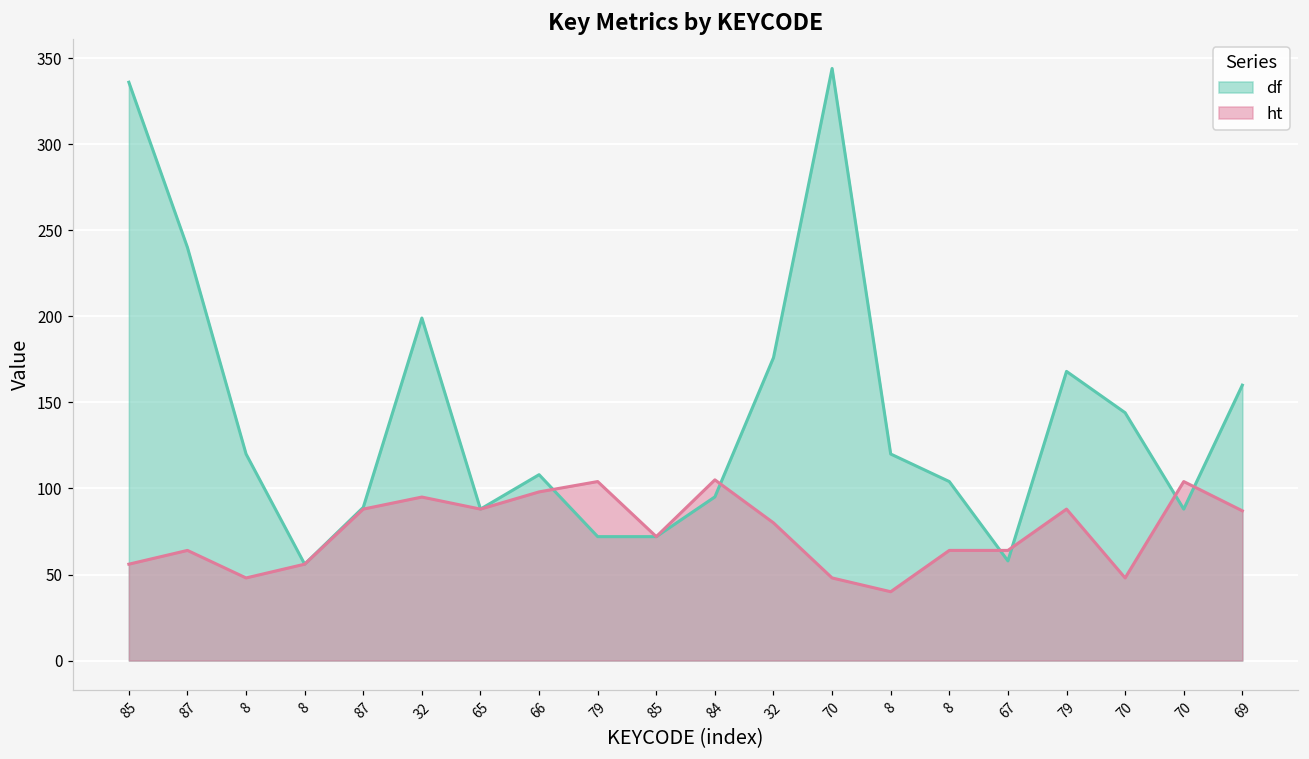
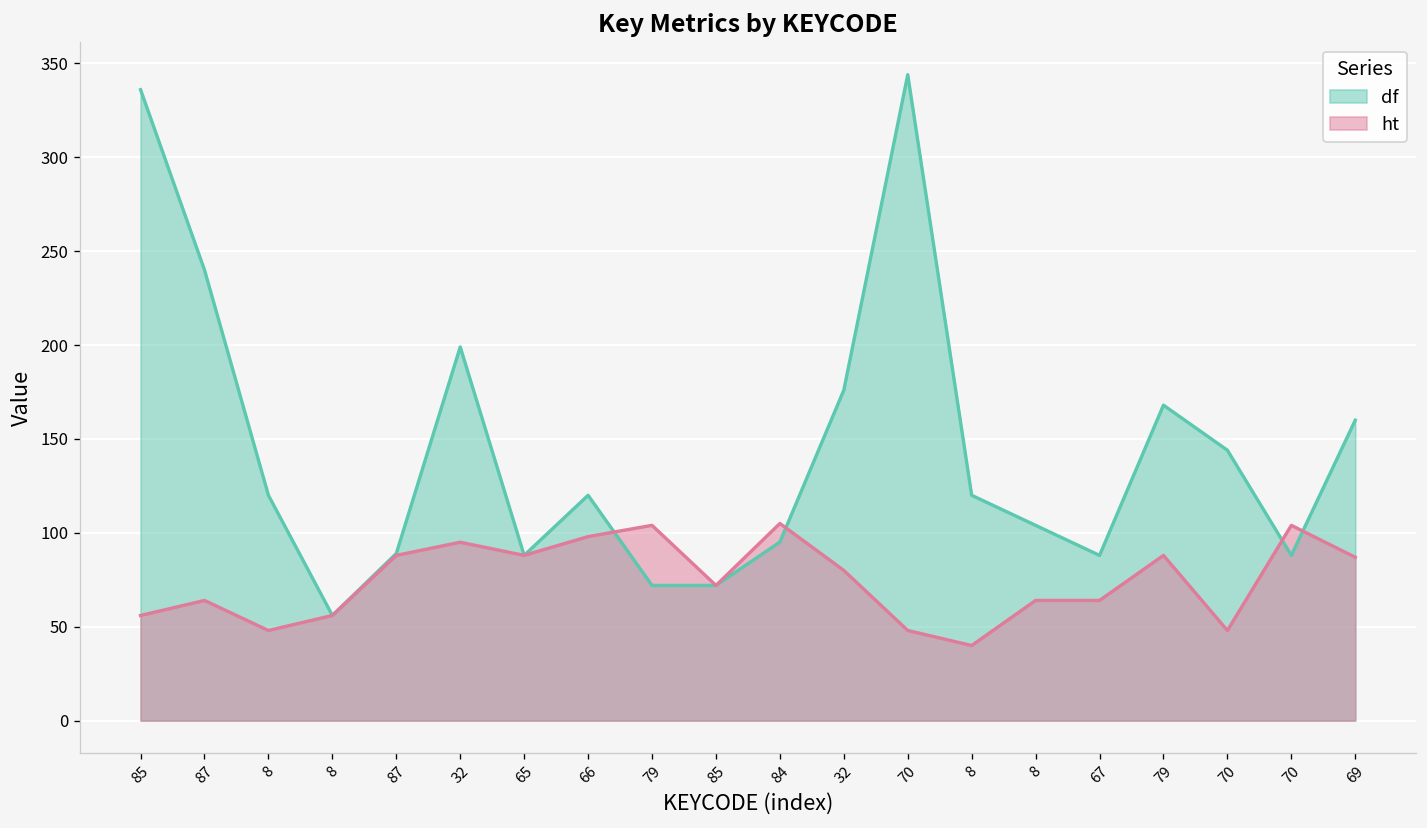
  {
    "df": {
-     "66": 108,
+     "66": 120,
      "84": 95,
-     "67": 58,
+     "67": 88,
      "69": 160
    },
    "ht": {
      "66": 98,
      "84": 105,
      "67": 64,
      "69": 87
    }
  }
